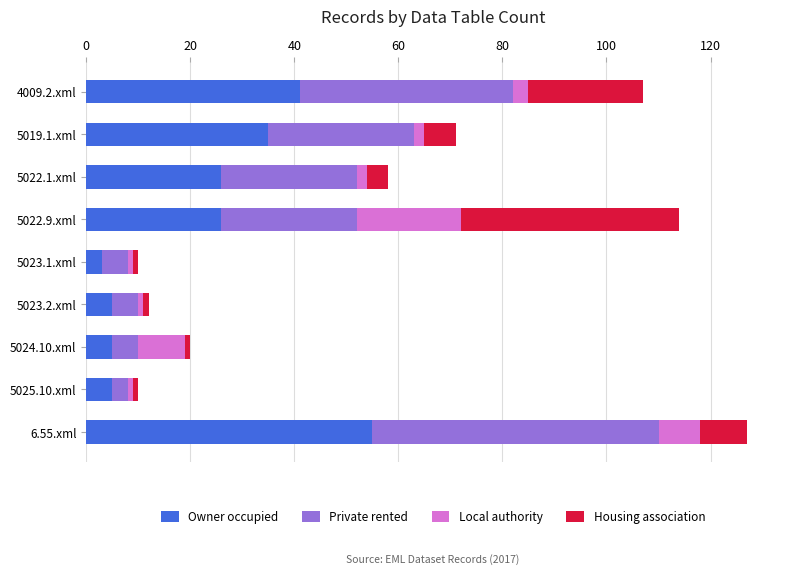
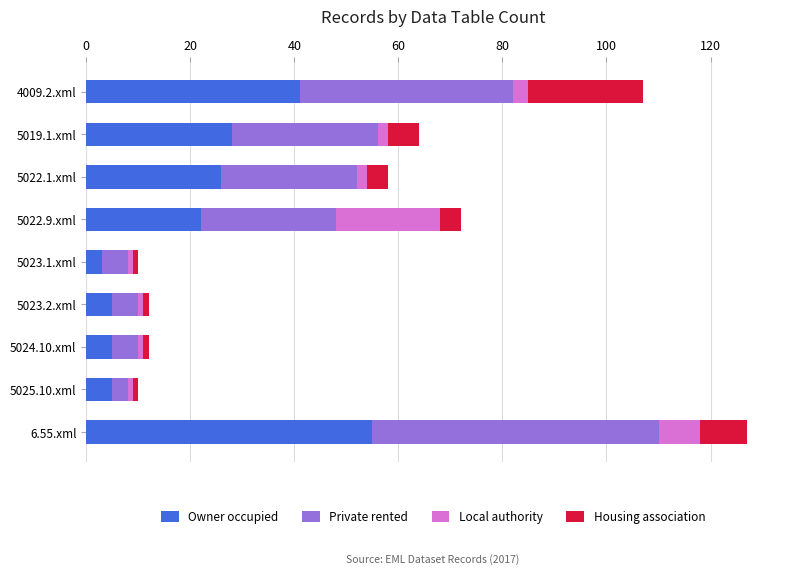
  {
    "Owner occupied": {
      "4009.2.xml": 41,
-     "5019.1.xml": 35,
+     "5019.1.xml": 28,
      "5022.1.xml": 26,
-     "5022.9.xml": 26,
+     "5022.9.xml": 22,
      "5023.1.xml": 3,
      "5023.2.xml": 5,
      "5024.10.xml": 5,
      "5025.10.xml": 5,
      "6.55.xml": 55
    },
    "Private rented": {
      "4009.2.xml": 41,
      "5019.1.xml": 28,
      "5022.1.xml": 26,
      "5022.9.xml": 26,
      "5023.1.xml": 5,
      "5023.2.xml": 5,
      "5024.10.xml": 5,
      "5025.10.xml": 3,
      "6.55.xml": 55
    },
    "Local authority": {
      "4009.2.xml": 3,
      "5019.1.xml": 2,
      "5022.1.xml": 2,
      "5022.9.xml": 20,
      "5023.1.xml": 1,
      "5023.2.xml": 1,
-     "5024.10.xml": 9,
+     "5024.10.xml": 1,
      "5025.10.xml": 1,
      "6.55.xml": 8
    },
    "Housing association": {
      "4009.2.xml": 22,
      "5019.1.xml": 6,
      "5022.1.xml": 4,
-     "5022.9.xml": 42,
+     "5022.9.xml": 4,
      "5023.1.xml": 1,
      "5023.2.xml": 1,
      "5024.10.xml": 1,
      "5025.10.xml": 1,
      "6.55.xml": 9
    }
  }
